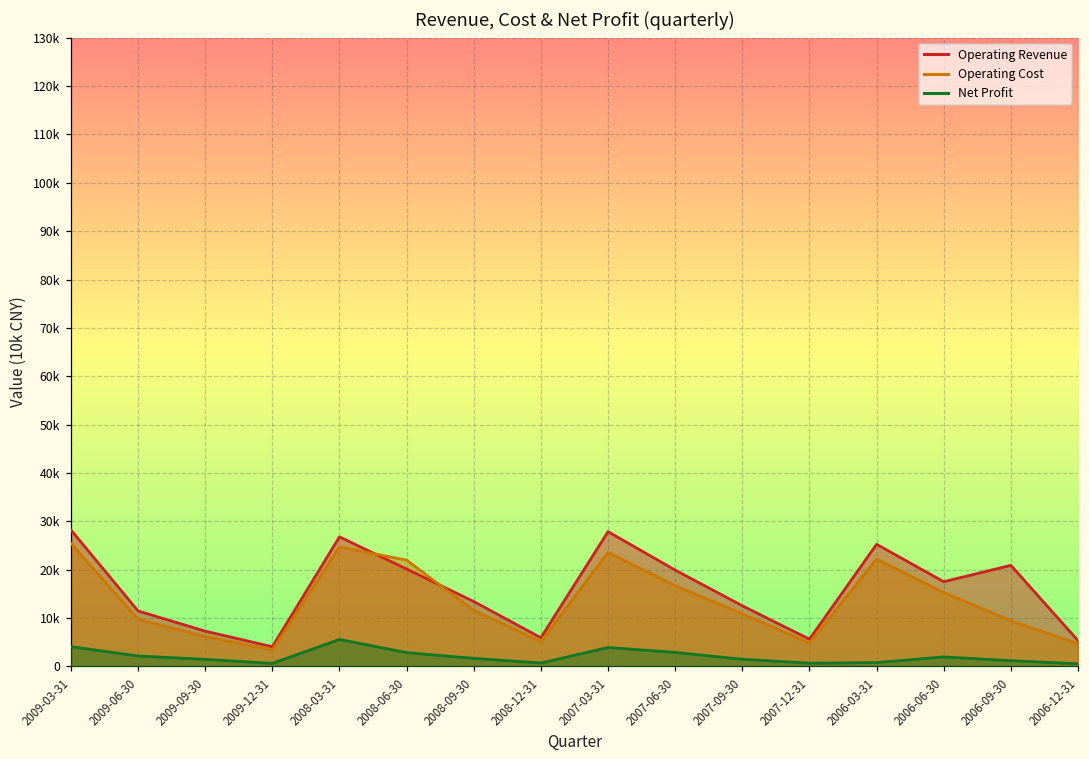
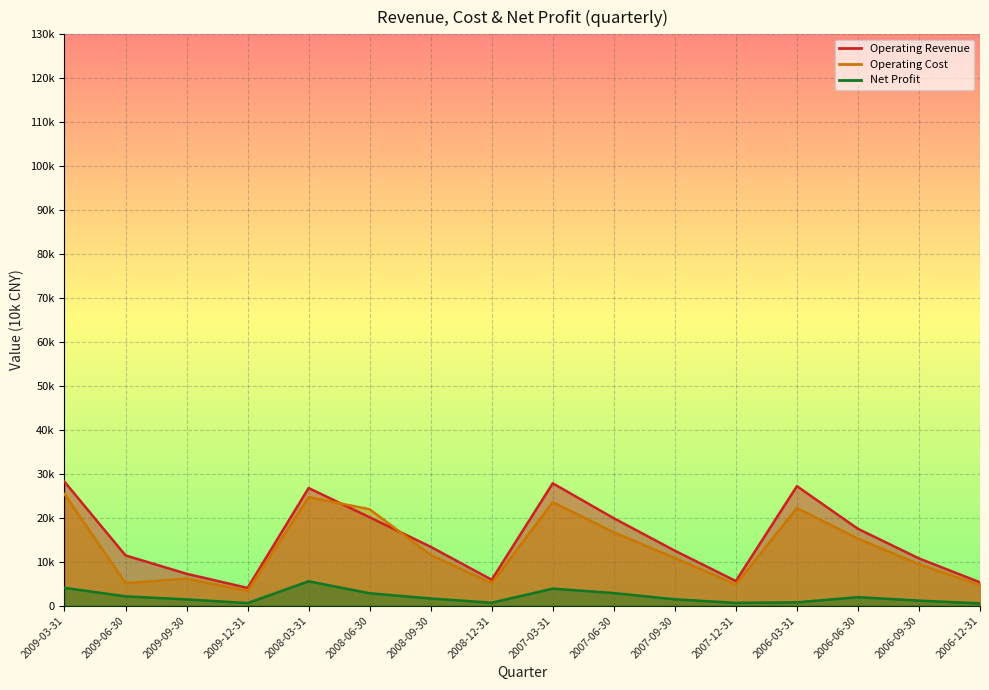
  {
    "Operating Revenue": {
      "2009-03-31": 28000,
      "2009-06-30": 11000,
      "2009-09-30": 7000,
      "2009-12-31": 4000,
      "2008-03-31": 27000,
      "2008-06-30": 20000,
      "2008-09-30": 13000,
      "2008-12-31": 6000,
      "2007-03-31": 28000,
      "2007-06-30": 20000,
      "2007-09-30": 13000,
      "2007-12-31": 6000,
-     "2006-03-31": 25000,
+     "2006-03-31": 27000,
      "2006-06-30": 18000,
-     "2006-09-30": 21000,
+     "2006-09-30": 11000,
      "2006-12-31": 5000
    },
    "Operating Cost": {
      "2009-03-31": 25000,
-     "2009-06-30": 10000,
+     "2009-06-30": 5000,
      "2009-09-30": 6000,
      "2009-12-31": 3000,
      "2008-03-31": 25000,
      "2008-06-30": 22000,
      "2008-09-30": 12000,
      "2008-12-31": 5000,
      "2007-03-31": 24000,
      "2007-06-30": 17000,
      "2007-09-30": 11000,
      "2007-12-31": 5000,
      "2006-03-31": 22000,
      "2006-06-30": 15000,
      "2006-09-30": 9000,
      "2006-12-31": 5000
    },
    "Net Profit": {
      "2009-03-31": 4000,
      "2009-06-30": 2000,
      "2009-09-30": 1000,
      "2009-12-31": 1000,
      "2008-03-31": 6000,
      "2008-06-30": 3000,
      "2008-09-30": 2000,
      "2008-12-31": 1000,
      "2007-03-31": 4000,
      "2007-06-30": 3000,
      "2007-09-30": 1000,
      "2007-12-31": 1000,
      "2006-03-31": 1000,
      "2006-06-30": 2000,
      "2006-09-30": 1000,
      "2006-12-31": 1000
    }
  }
